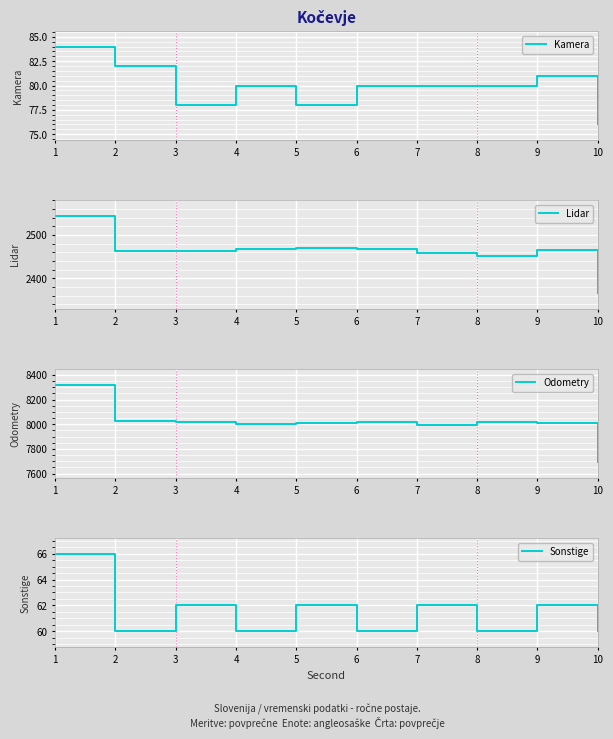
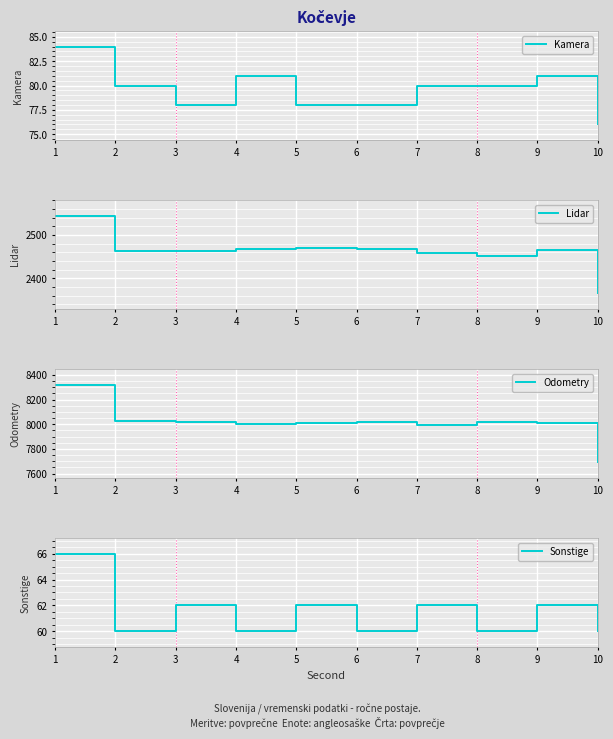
  {
    "Kočevje": {
      "1": 84,
-     "2": 82,
+     "2": 80,
      "3": 78,
-     "4": 80,
+     "4": 81,
      "5": 78,
-     "6": 80,
+     "6": 78,
      "7": 80,
      "8": 80,
      "9": 81,
      "10": 76
    }
  }
